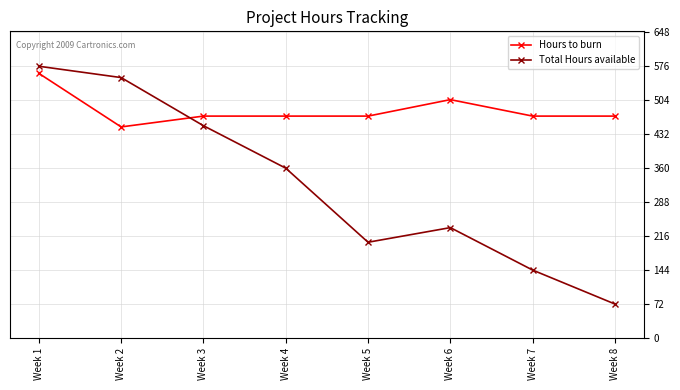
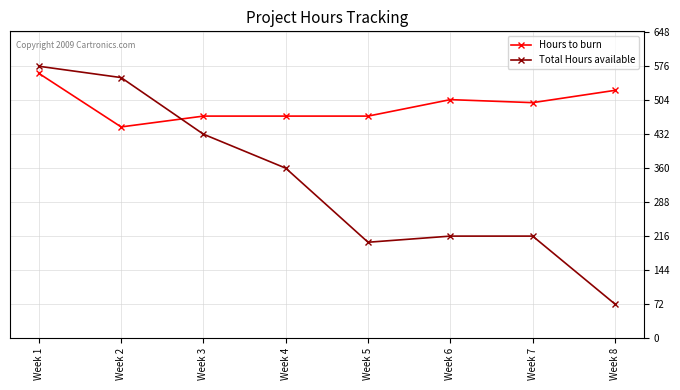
  {
    "Hours to burn": {
      "Week 1": 560,
      "Week 2": 450,
      "Week 3": 470,
      "Week 4": 470,
      "Week 5": 470,
      "Week 6": 510,
-     "Week 7": 470,
-     "Week 8": 470
+     "Week 7": 500,
+     "Week 8": 520
    },
    "Total Hours available": {
      "Week 2": 550,
-     "Week 3": 450,
+     "Week 3": 430,
      "Week 4": 360,
      "Week 5": 200,
-     "Week 6": 230,
-     "Week 7": 140,
+     "Week 6": 220,
+     "Week 7": 220,
      "Week 8": 70
    }
  }
